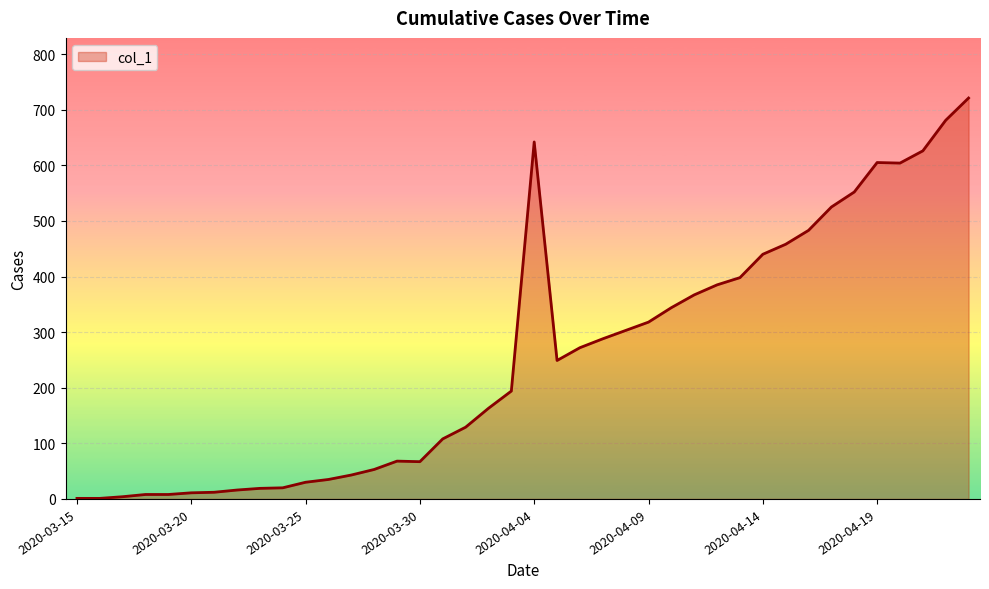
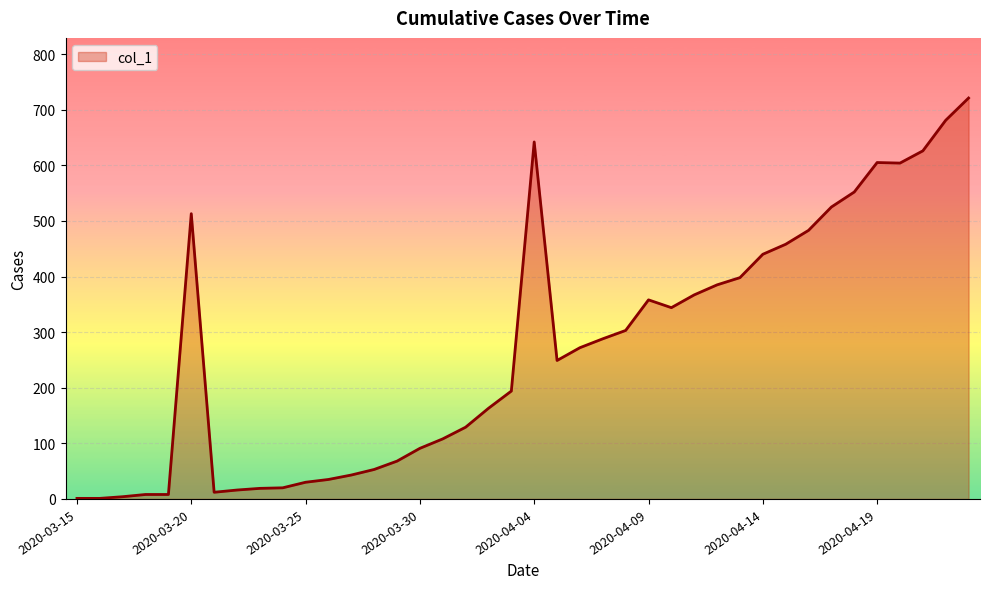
  {
    "2020-03-15": 0,
-   "2020-03-20": 10,
+   "2020-03-20": 510,
    "2020-03-25": 30,
-   "2020-03-30": 70,
+   "2020-03-30": 90,
    "2020-04-04": 640,
-   "2020-04-09": 320,
+   "2020-04-09": 360,
    "2020-04-14": 440,
    "2020-04-19": 610
  }
